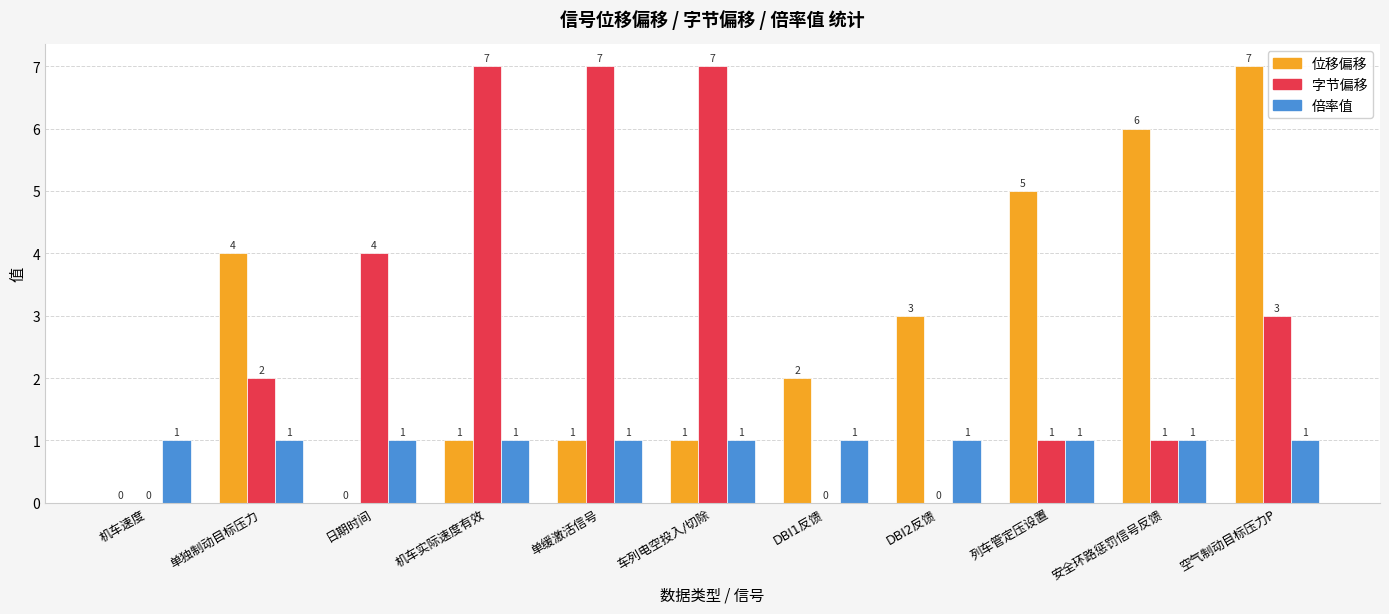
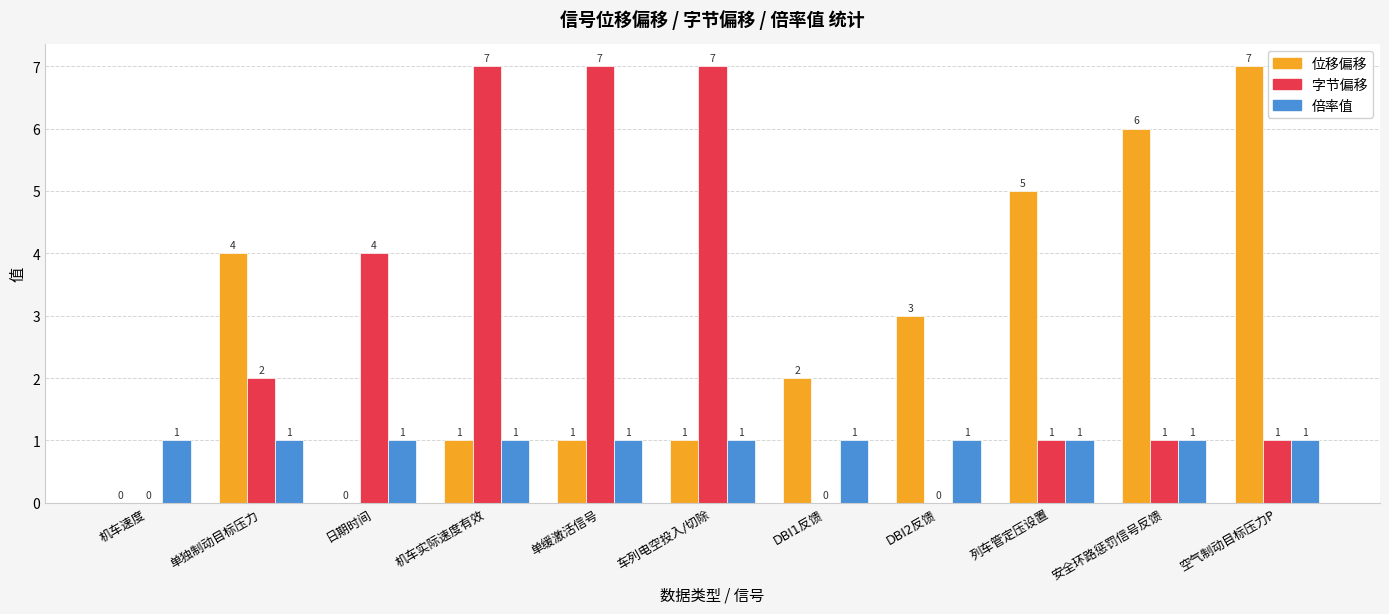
  {
    "位移偏移": {
      "机车速度": 0,
      "单独制动目标压力": 4,
      "日期时间": 0,
      "机车实际速度有效": 1,
      "单缓激活信号": 1,
      "车列电空投入/切除": 1,
      "DBI1反馈": 2,
      "DBI2反馈": 3,
      "列车管定压设置": 5,
      "安全环路惩罚信号反馈": 6,
      "空气制动目标压力P": 7
    },
    "字节偏移": {
      "机车速度": 0,
      "单独制动目标压力": 2,
      "日期时间": 4,
      "机车实际速度有效": 7,
      "单缓激活信号": 7,
      "车列电空投入/切除": 7,
      "DBI1反馈": 0,
      "DBI2反馈": 0,
      "列车管定压设置": 1,
      "安全环路惩罚信号反馈": 1,
-     "空气制动目标压力P": 3
+     "空气制动目标压力P": 1
    },
    "倍率值": {
      "机车速度": 1,
      "单独制动目标压力": 1,
      "日期时间": 1,
      "机车实际速度有效": 1,
      "单缓激活信号": 1,
      "车列电空投入/切除": 1,
      "DBI1反馈": 1,
      "DBI2反馈": 1,
      "列车管定压设置": 1,
      "安全环路惩罚信号反馈": 1,
      "空气制动目标压力P": 1
    }
  }
